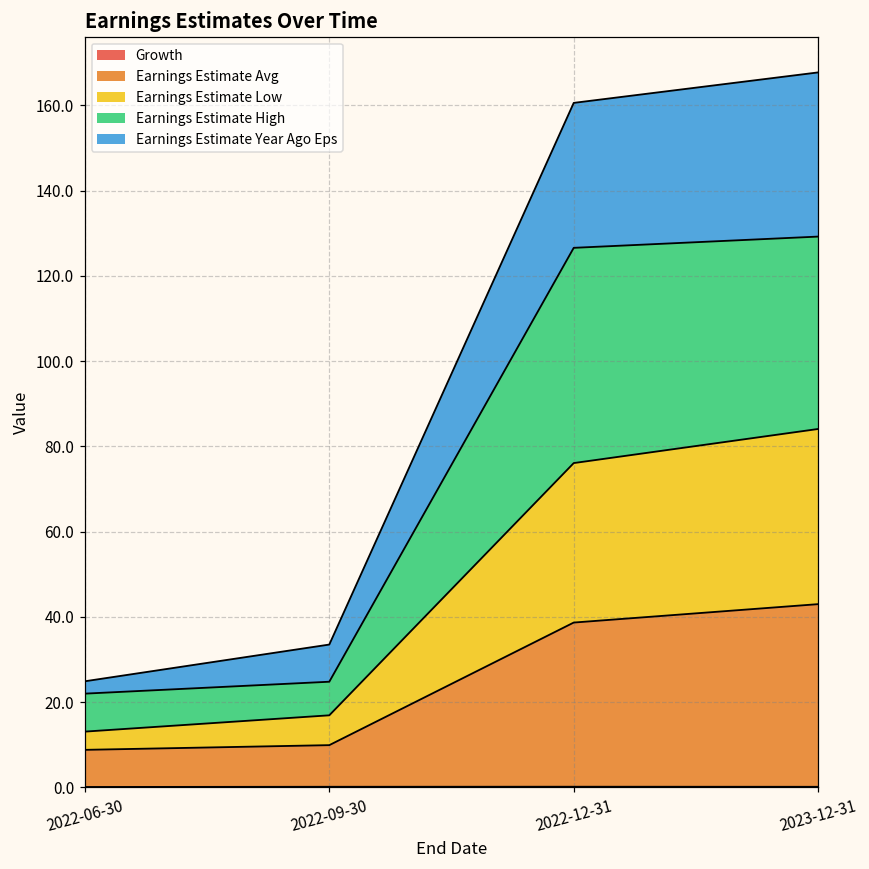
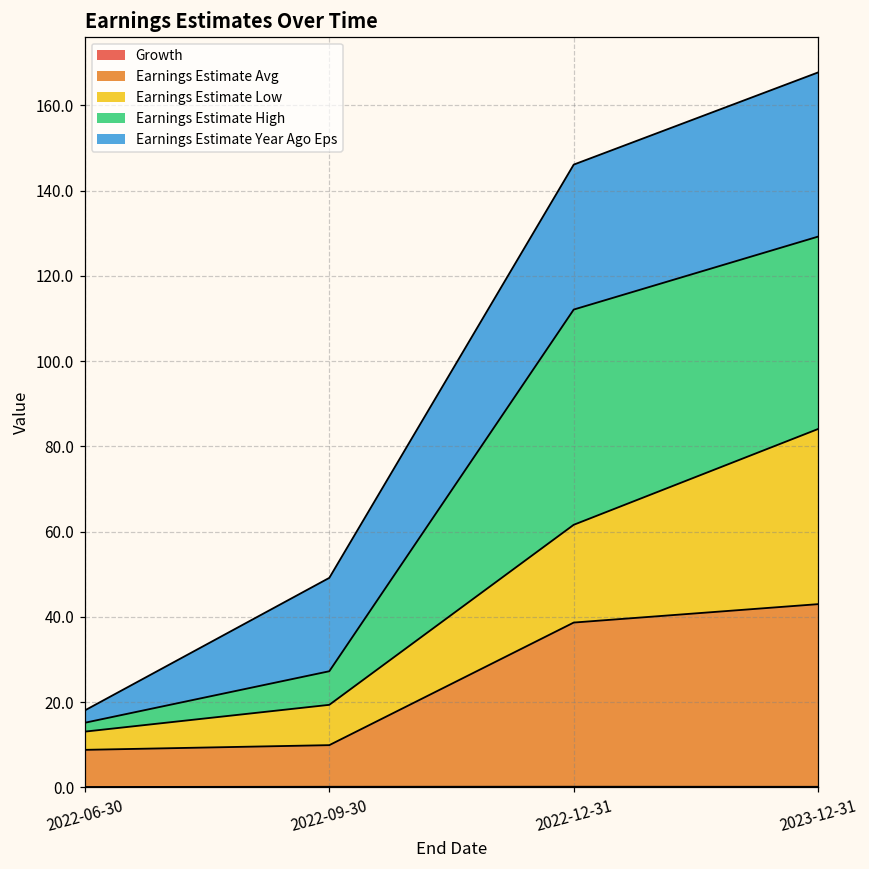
  {
    "Earnings Estimate Low": {
      "2022-06-30": 4,
-     "2022-09-30": 7,
-     "2022-12-31": 37,
+     "2022-09-30": 9,
+     "2022-12-31": 23,
      "2023-12-31": 41
    },
    "Earnings Estimate High": {
-     "2022-06-30": 9,
+     "2022-06-30": 2,
      "2022-09-30": 8,
      "2022-12-31": 51,
      "2023-12-31": 45
    },
    "Earnings Estimate Year Ago Eps": {
      "2022-06-30": 3,
-     "2022-09-30": 9,
+     "2022-09-30": 22,
      "2022-12-31": 34,
      "2023-12-31": 39
    }
  }
